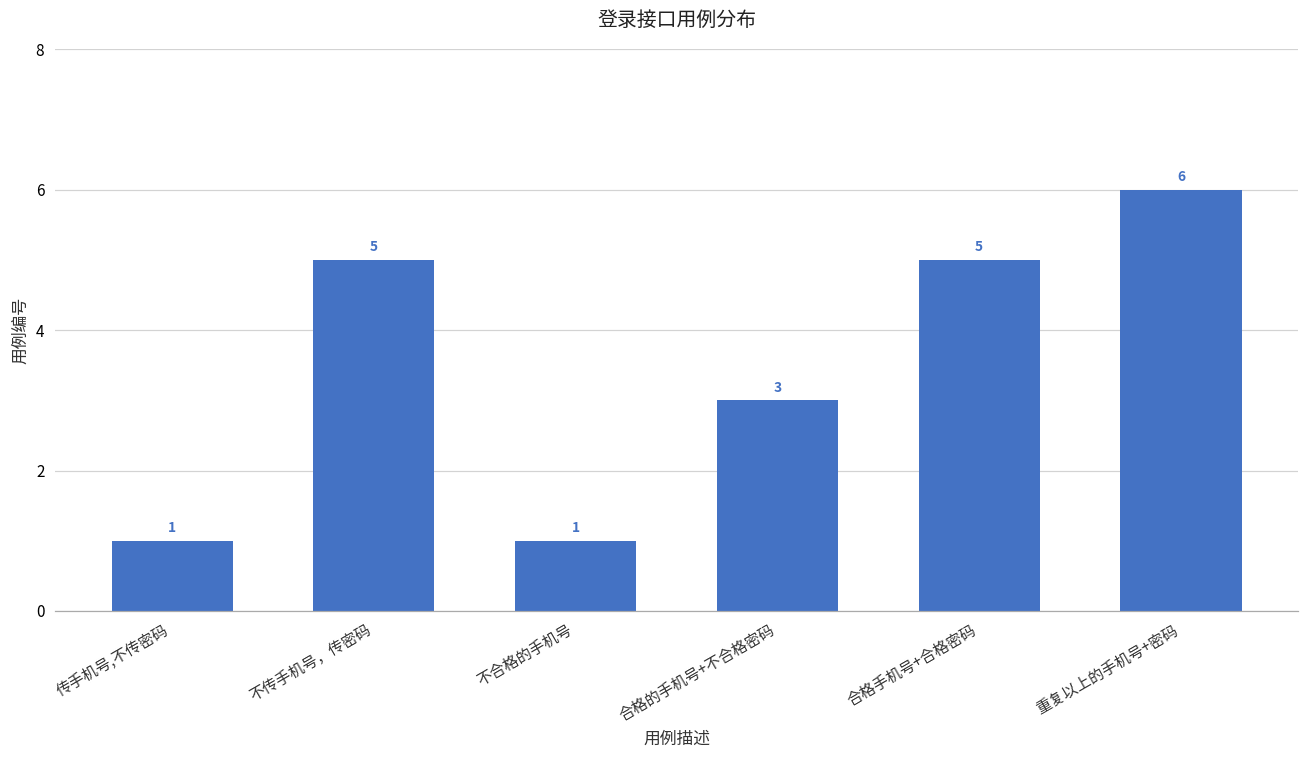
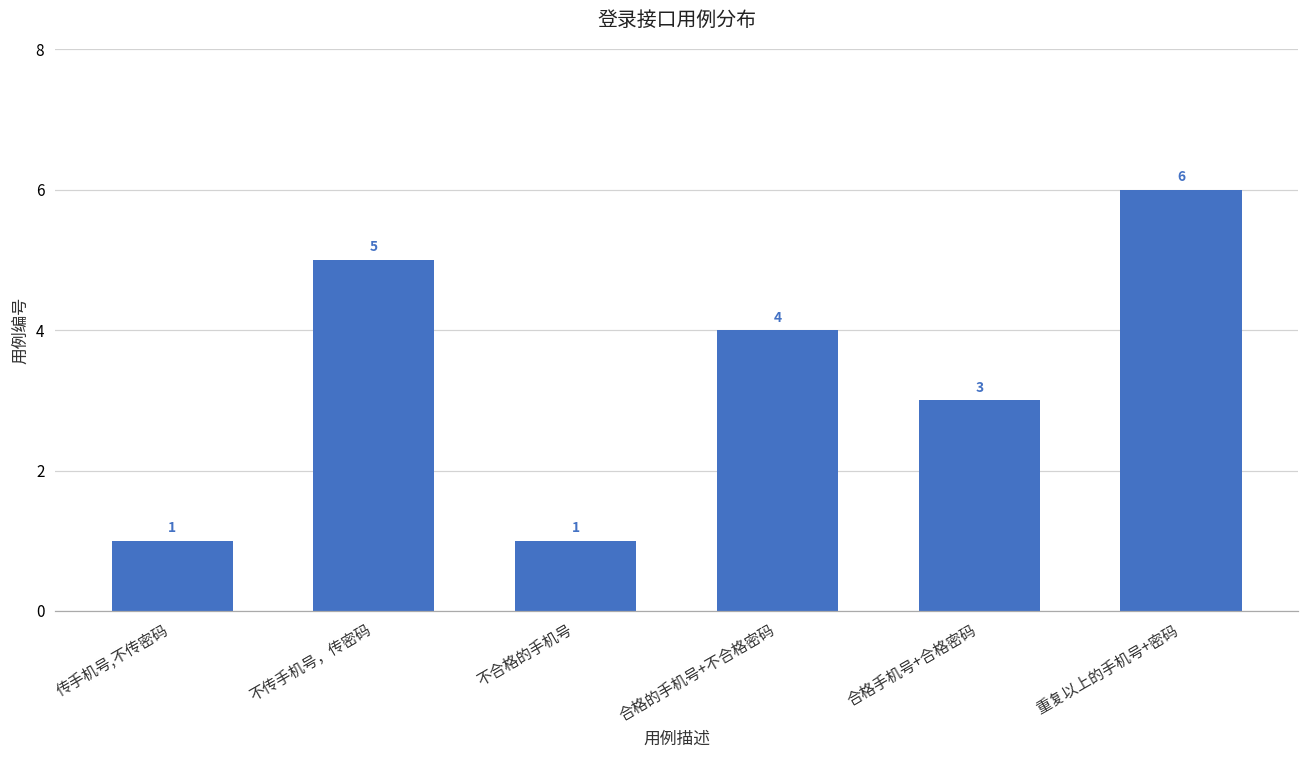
  {
    "传手机号,不传密码": 1,
    "不传手机号，传密码": 5,
    "不合格的手机号": 1,
-   "合格的手机号+不合格密码": 3,
-   "合格手机号+合格密码": 5,
+   "合格的手机号+不合格密码": 4,
+   "合格手机号+合格密码": 3,
    "重复以上的手机号+密码": 6
  }
